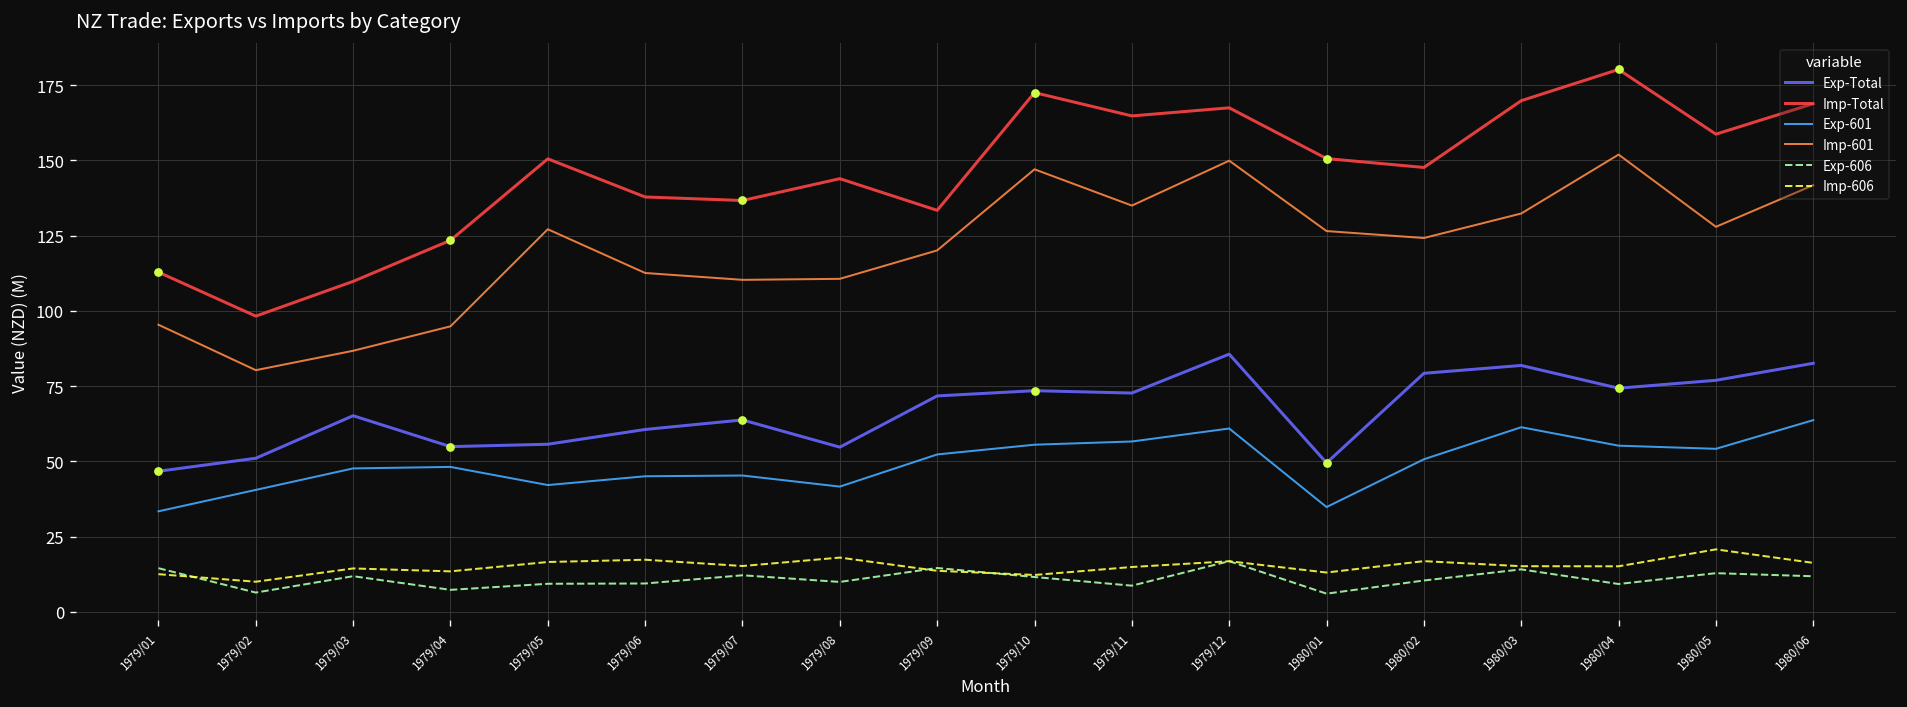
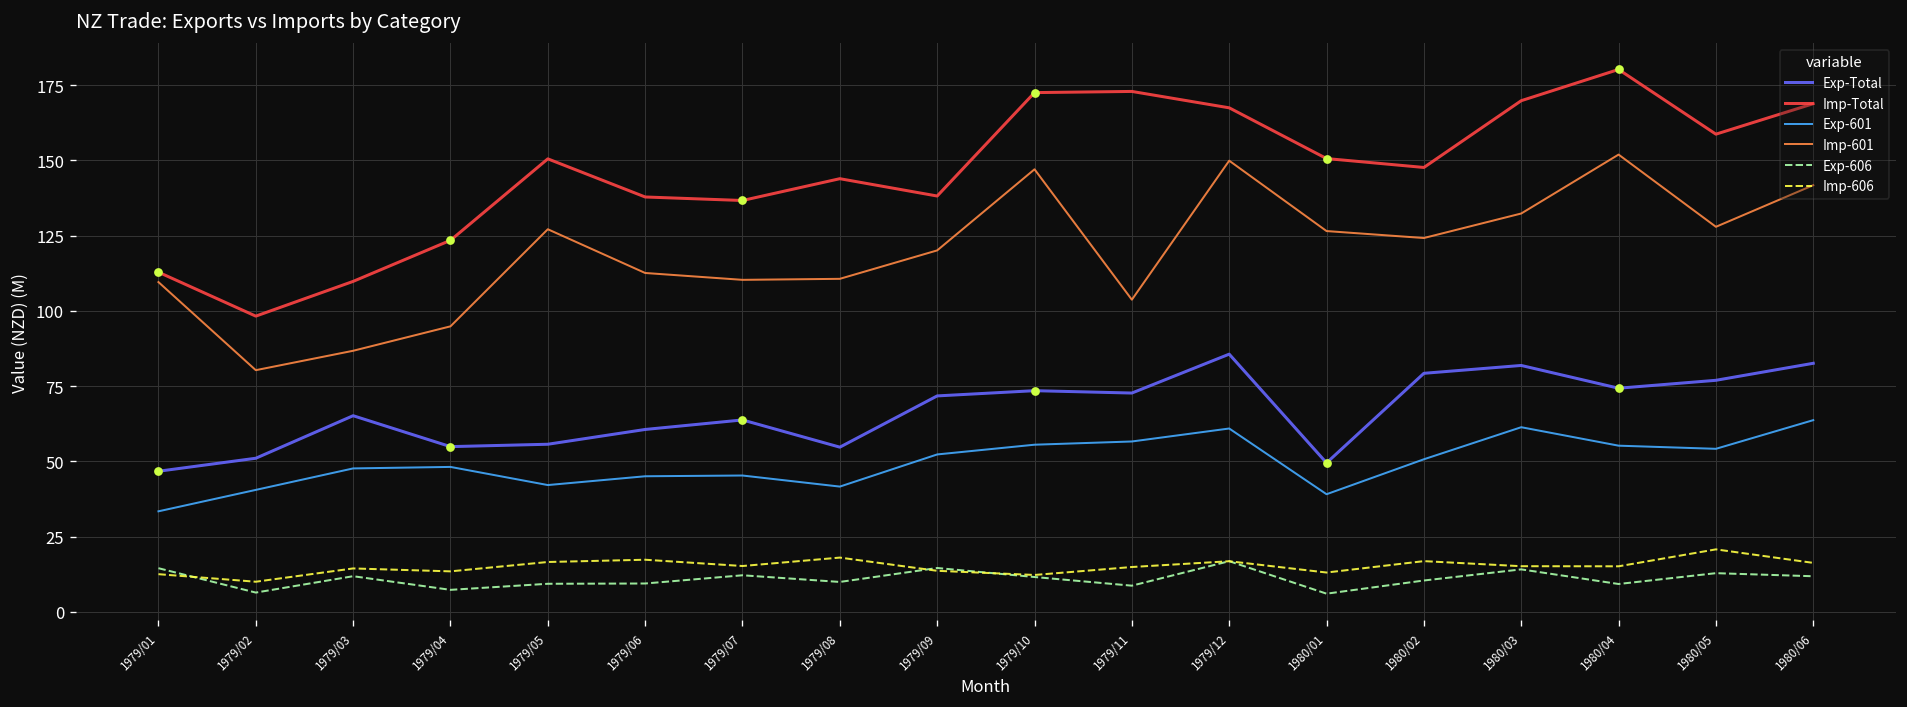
  {
    "Exp-Total": {
      "1979/02": 51,
      "1979/03": 65,
      "1979/05": 56,
      "1979/06": 61,
      "1979/08": 55,
      "1979/09": 72,
      "1979/11": 73,
      "1979/12": 86,
      "1980/02": 79,
      "1980/03": 82,
      "1980/05": 77,
      "1980/06": 83
    },
    "Imp-Total": {
      "1979/02": 98,
      "1979/03": 110,
      "1979/05": 151,
      "1979/06": 138,
      "1979/08": 144,
-     "1979/09": 133,
-     "1979/11": 165,
+     "1979/09": 138,
+     "1979/11": 173,
      "1979/12": 167,
      "1980/02": 148,
      "1980/03": 170,
      "1980/05": 159
    },
    "Exp-601": {
      "1979/01": 33,
      "1979/02": 41,
      "1979/03": 48,
      "1979/04": 48,
      "1979/05": 42,
      "1979/06": 45,
      "1979/07": 45,
      "1979/08": 42,
      "1979/09": 52,
      "1979/10": 56,
      "1979/11": 57,
      "1979/12": 61,
-     "1980/01": 35,
+     "1980/01": 39,
      "1980/02": 51,
      "1980/03": 61,
      "1980/04": 55,
      "1980/05": 54,
      "1980/06": 64
    },
    "Imp-601": {
-     "1979/01": 95,
+     "1979/01": 110,
      "1979/02": 80,
      "1979/03": 87,
      "1979/04": 95,
      "1979/05": 127,
      "1979/06": 113,
      "1979/07": 110,
      "1979/08": 111,
      "1979/09": 120,
      "1979/10": 147,
-     "1979/11": 135,
+     "1979/11": 104,
      "1979/12": 150,
      "1980/01": 127,
      "1980/02": 124,
      "1980/03": 132,
      "1980/04": 152,
      "1980/05": 128
    },
    "Exp-606": {
      "1979/01": 15,
      "1979/02": 6,
      "1979/03": 12,
      "1979/04": 7,
      "1979/05": 9,
      "1979/06": 9,
      "1979/07": 12,
      "1979/08": 10,
      "1979/11": 9,
      "1980/01": 6,
      "1980/02": 10,
      "1980/03": 14,
      "1980/04": 9,
      "1980/05": 13,
      "1980/06": 12
    }
  }
